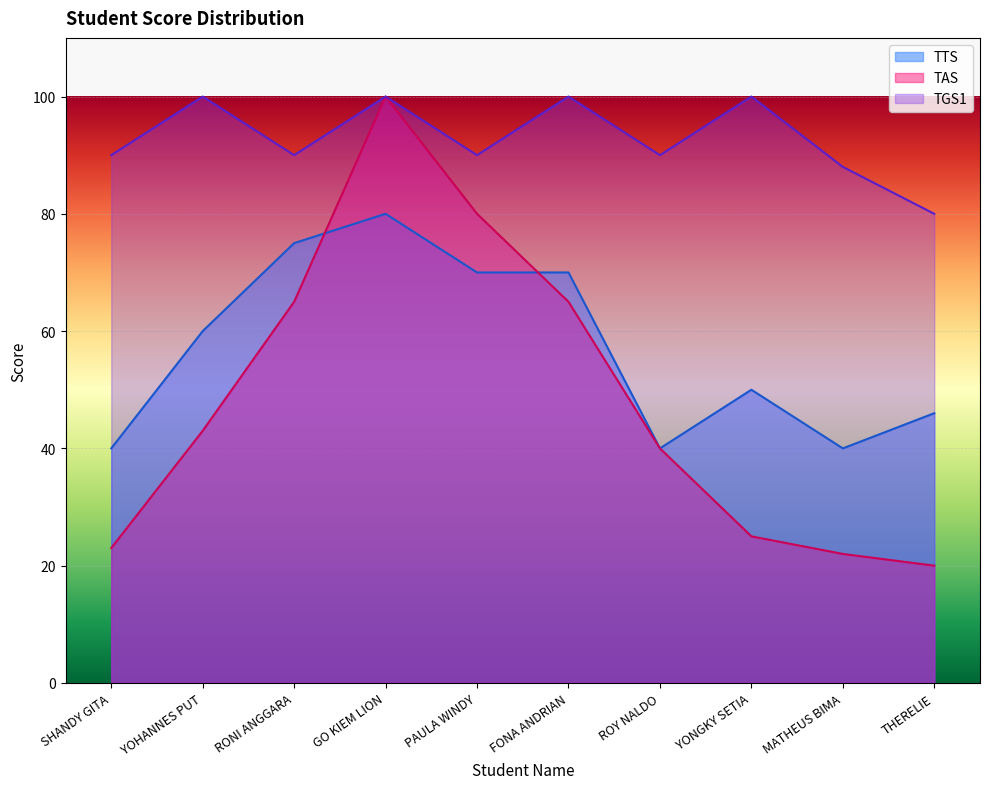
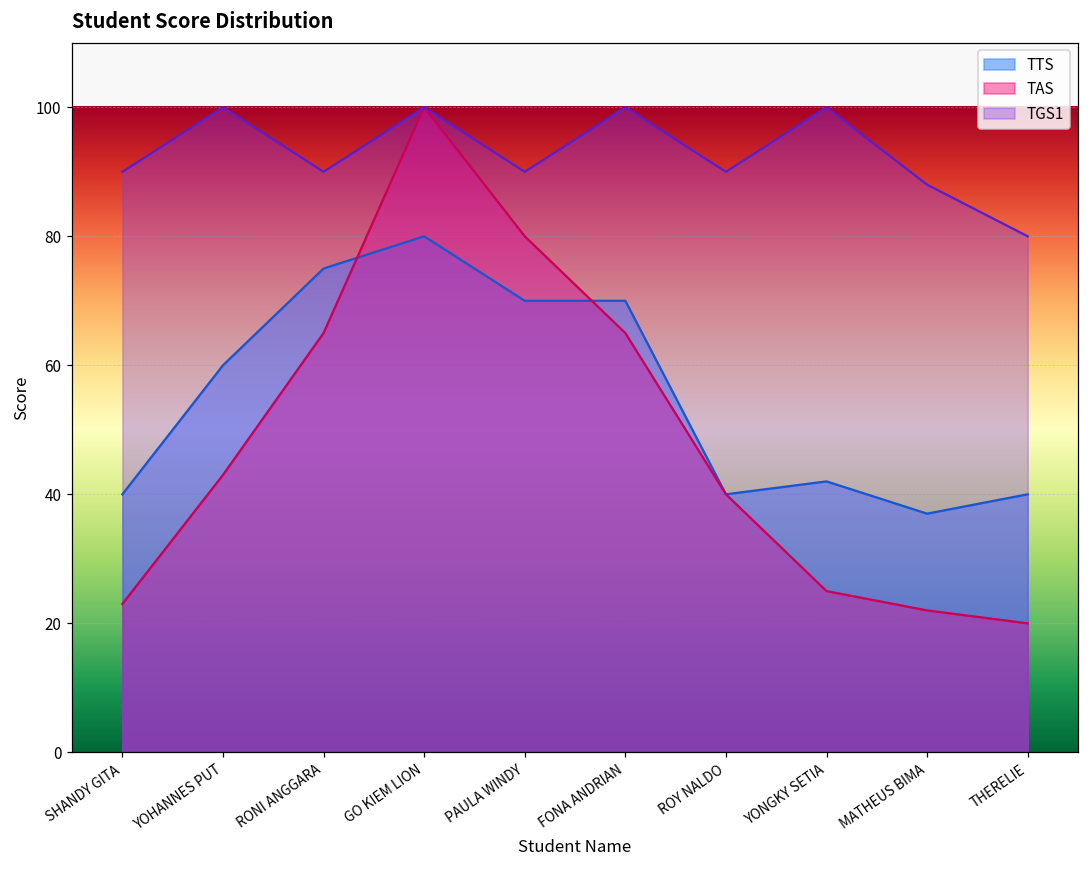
  {
    "TTS": {
      "SHANDY GITA": 40,
      "YOHANNES PUT": 60,
      "RONI ANGGARA": 75,
      "GO KIEM LION": 80,
      "PAULA WINDY": 70,
      "FONA ANDRIAN": 70,
-     "YONGKY SETIA": 50,
-     "MATHEUS BIMA": 40,
-     "THERELIE": 46
+     "YONGKY SETIA": 42,
+     "MATHEUS BIMA": 37,
+     "THERELIE": 40
    },
    "TAS": {
      "SHANDY GITA": 23,
      "YOHANNES PUT": 43,
      "RONI ANGGARA": 65,
      "PAULA WINDY": 80,
      "FONA ANDRIAN": 65,
      "YONGKY SETIA": 25,
      "MATHEUS BIMA": 22,
      "THERELIE": 20
    },
    "TGS1": {
      "SHANDY GITA": 90,
      "YOHANNES PUT": 100,
      "RONI ANGGARA": 90,
      "PAULA WINDY": 90,
      "FONA ANDRIAN": 100,
      "ROY NALDO": 90,
      "YONGKY SETIA": 100,
      "MATHEUS BIMA": 88,
      "THERELIE": 80
    }
  }
